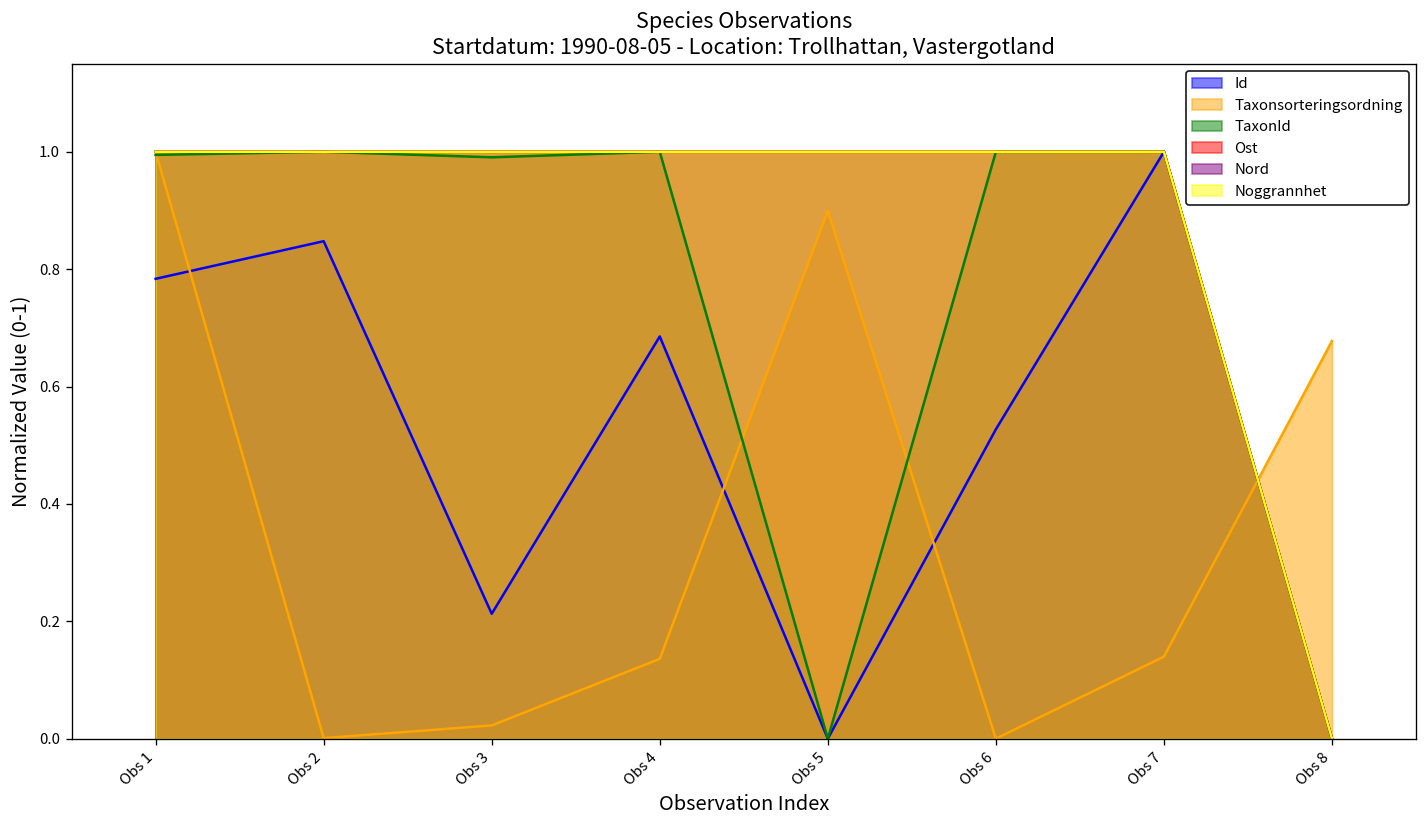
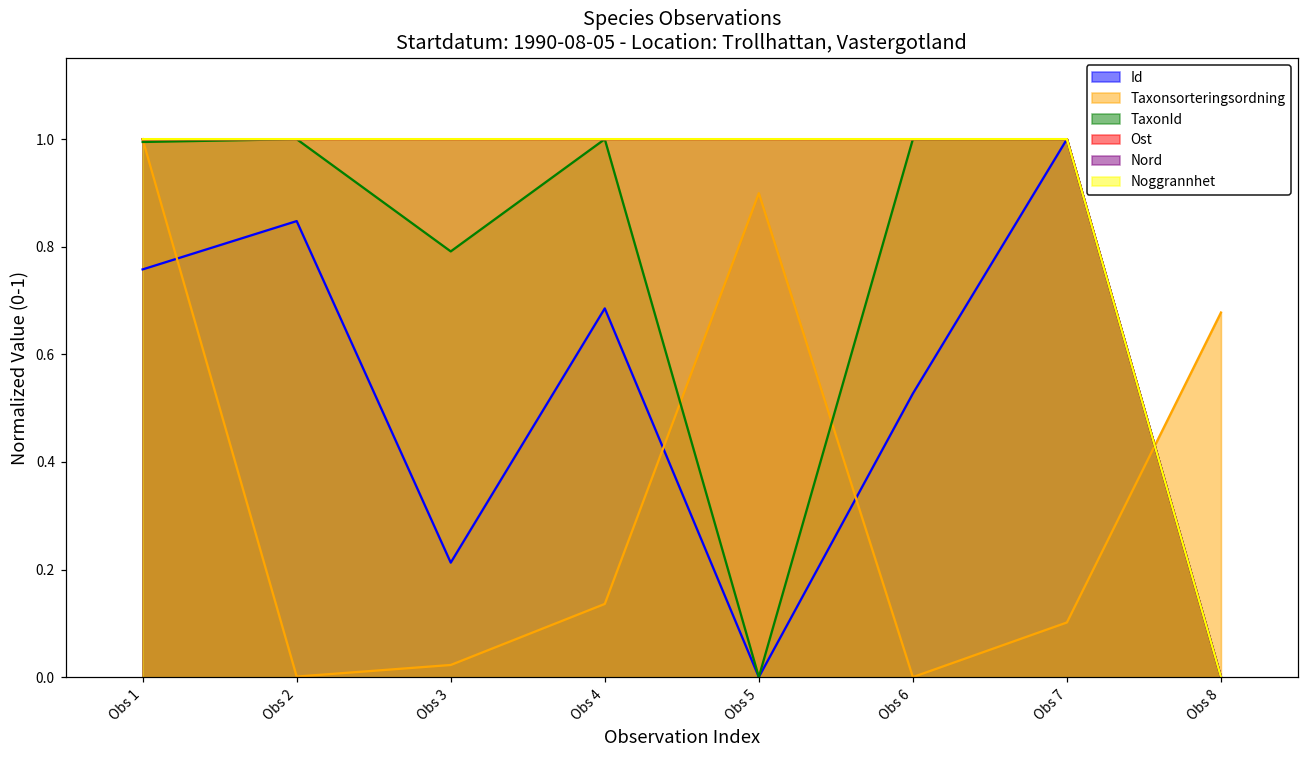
  {
    "Id": {
-     "Obs 1": 0.78,
+     "Obs 1": 0.76,
      "Obs 2": 0.85,
      "Obs 3": 0.21,
      "Obs 4": 0.69,
      "Obs 6": 0.53
    },
    "Taxonsorteringsordning": {
      "Obs 2": 0.00,
      "Obs 3": 0.02,
      "Obs 4": 0.14,
      "Obs 5": 0.90,
      "Obs 6": 0.00,
-     "Obs 7": 0.14,
+     "Obs 7": 0.10,
      "Obs 8": 0.68
    },
    "TaxonId": {
      "Obs 1": 0.99,
-     "Obs 3": 0.99
+     "Obs 3": 0.79
    },
    "Noggrannhet": {
      "Obs 3": 1.00,
      "Obs 5": 1.00
    }
  }
